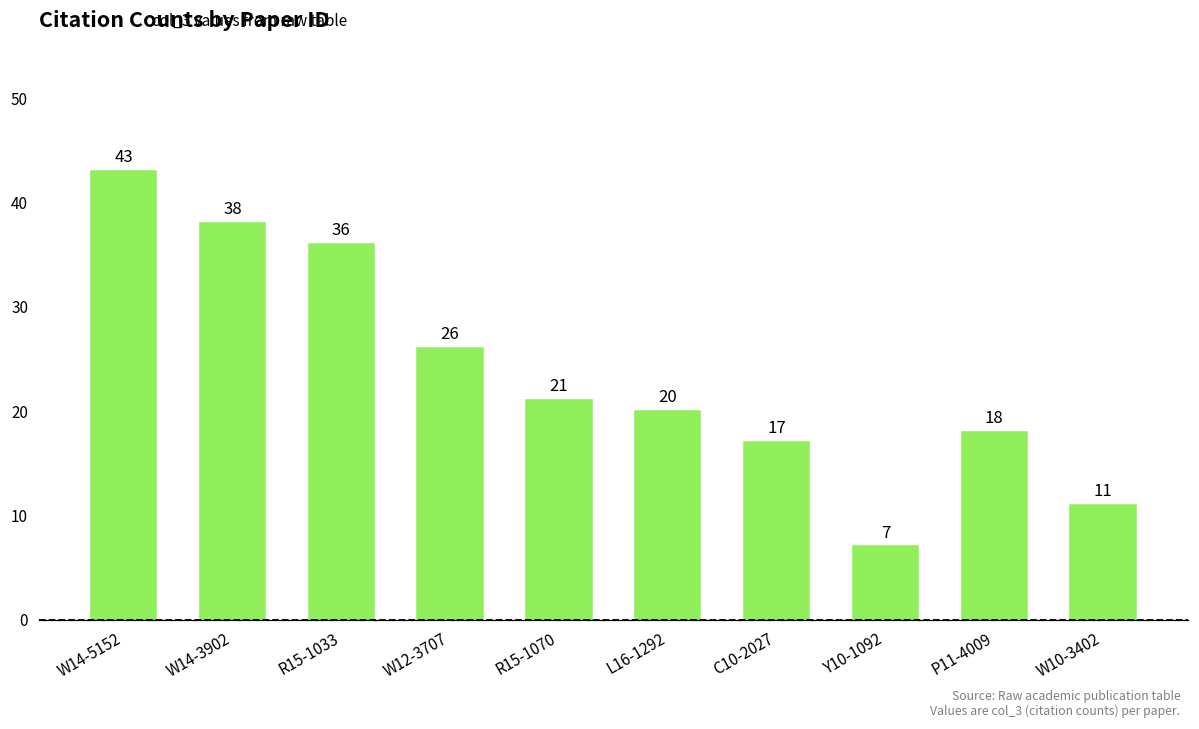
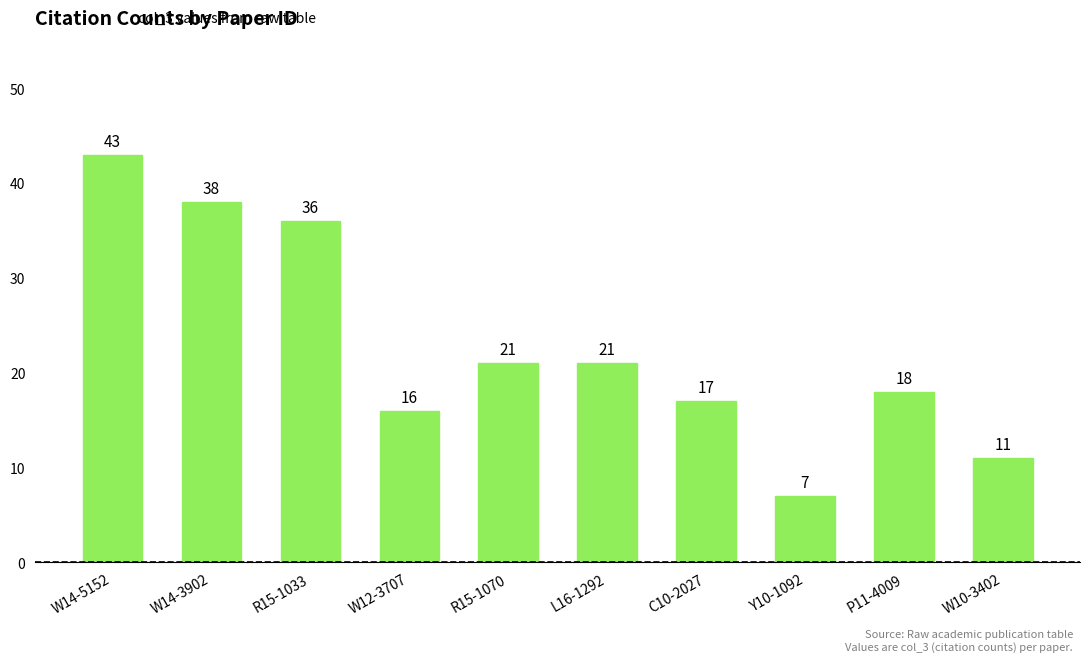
  {
    "W14-5152": 43,
    "W14-3902": 38,
    "R15-1033": 36,
-   "W12-3707": 26,
+   "W12-3707": 16,
    "R15-1070": 21,
-   "L16-1292": 20,
+   "L16-1292": 21,
    "C10-2027": 17,
    "Y10-1092": 7,
    "P11-4009": 18,
    "W10-3402": 11
  }
